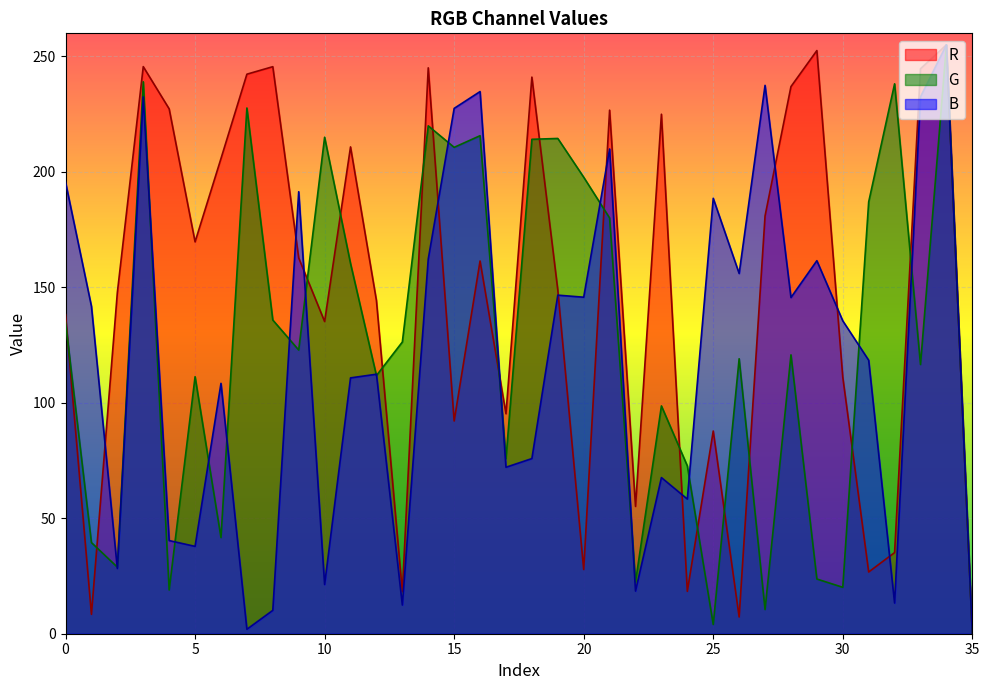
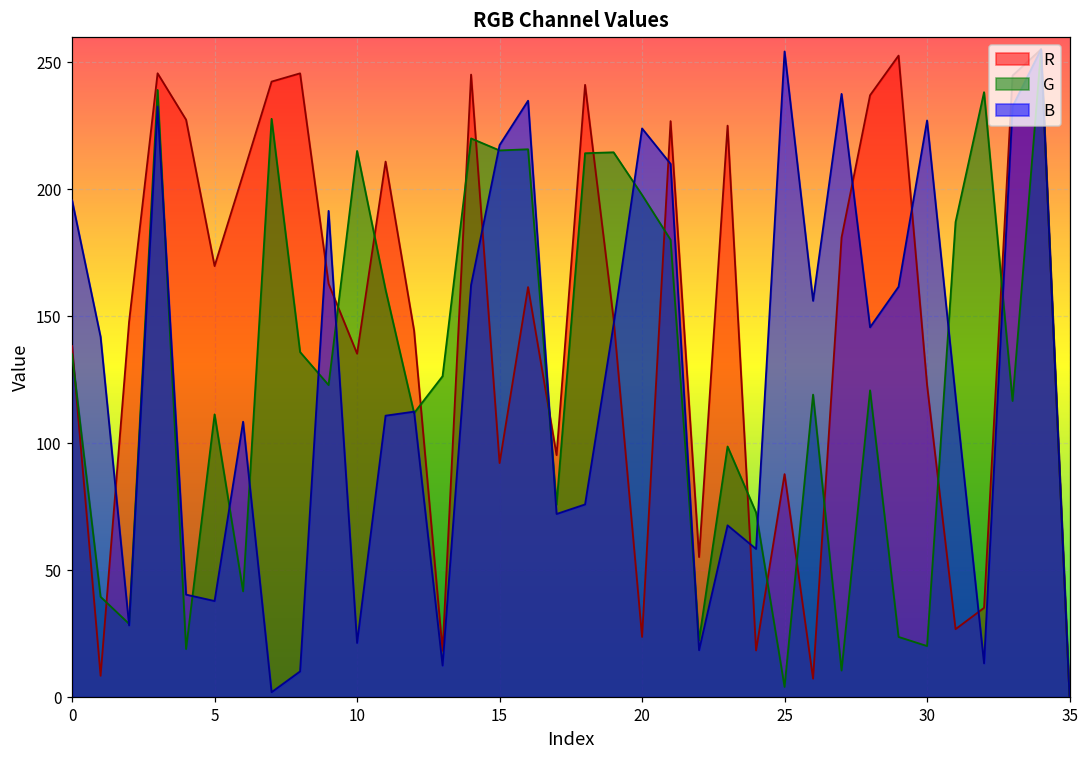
  {
    "R": {
      "0": 138,
      "5": 170,
      "10": 135,
      "15": 92,
-     "20": 28,
+     "20": 24,
      "25": 88,
-     "30": 111
+     "30": 123
    },
    "G": {
      "0": 135,
      "5": 111,
      "10": 215,
-     "15": 211,
+     "15": 215,
      "20": 198,
      "25": 4,
      "30": 20
    },
    "B": {
      "0": 196,
      "5": 38,
      "10": 21,
-     "15": 228,
-     "20": 146,
-     "25": 189,
-     "30": 136
+     "15": 217,
+     "20": 224,
+     "25": 254,
+     "30": 227
    }
  }
